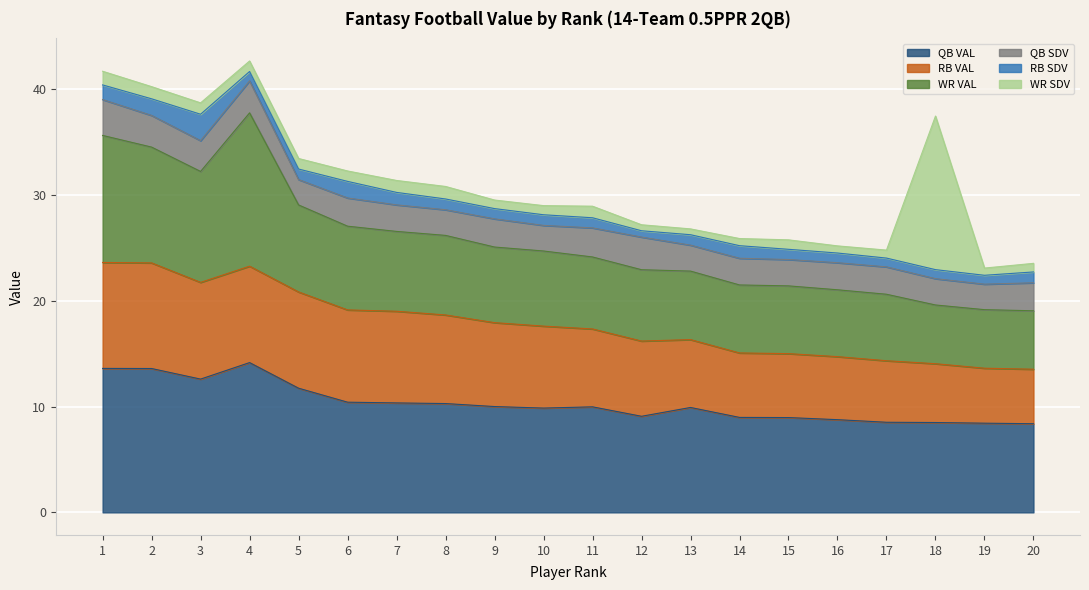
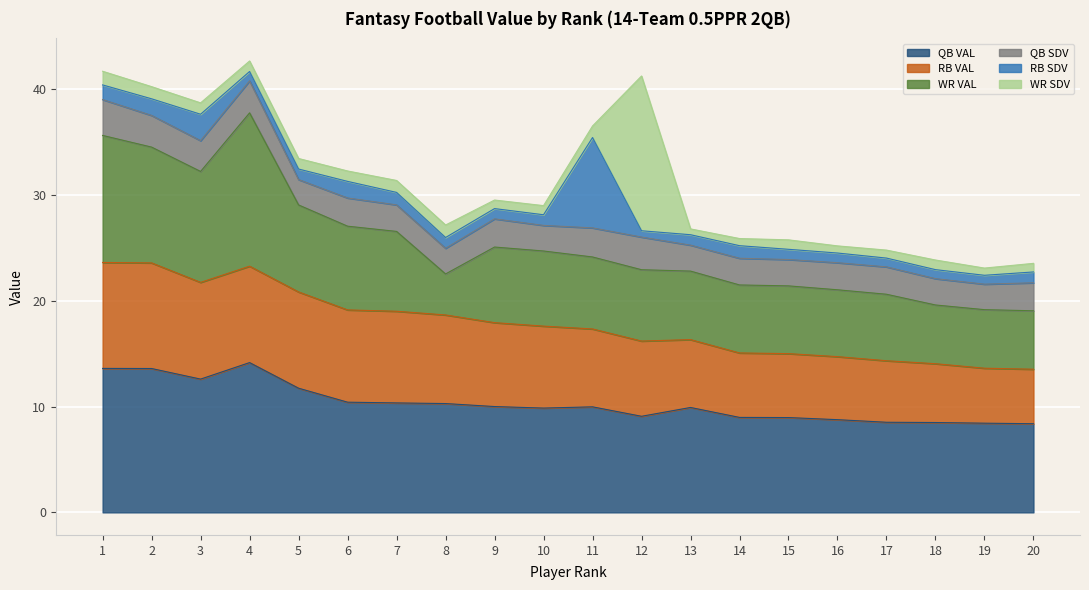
  {
    "QB VAL": {
      "1": 13.6,
      "2": 13.6,
      "3": 12.6,
      "4": 14.2,
      "5": 11.7,
      "6": 10.4,
      "7": 10.3,
      "8": 10.3,
      "9": 10.0,
      "10": 9.9,
      "11": 10.0,
      "12": 9.1,
      "13": 9.9,
      "14": 9.0,
      "15": 9.0,
      "16": 8.8,
      "17": 8.5,
      "18": 8.5,
      "19": 8.4,
      "20": 8.4
    },
    "RB VAL": {
      "1": 10.0,
      "2": 10.0,
      "3": 9.1,
      "4": 9.1,
      "5": 9.1,
      "6": 8.7,
      "7": 8.7,
      "8": 8.4,
      "9": 7.9,
      "10": 7.7,
      "11": 7.4,
      "12": 7.1,
      "13": 6.4,
      "14": 6.1,
      "15": 6.0,
      "16": 6.0,
      "17": 5.8,
      "18": 5.6,
      "19": 5.2,
      "20": 5.1
    },
    "WR VAL": {
      "1": 12.0,
      "2": 10.9,
      "3": 10.5,
      "4": 14.5,
      "5": 8.2,
      "6": 7.9,
      "7": 7.5,
-     "8": 7.5,
+     "8": 3.9,
      "9": 7.1,
      "10": 7.1,
      "11": 6.8,
      "12": 6.7,
      "13": 6.5,
      "14": 6.4,
      "15": 6.4,
      "16": 6.3,
      "17": 6.3,
      "18": 5.5,
      "19": 5.5,
      "20": 5.5
    },
    "QB SDV": {
      "1": 3.4,
      "2": 3.0,
      "3": 2.9,
      "4": 3.0,
      "5": 2.4,
      "6": 2.7,
      "7": 2.5,
      "8": 2.4,
      "9": 2.7,
      "10": 2.4,
      "11": 2.7,
      "12": 3.1,
      "13": 2.4,
      "14": 2.5,
      "15": 2.5,
      "16": 2.6,
      "17": 2.6,
      "18": 2.5,
      "19": 2.4,
      "20": 2.6
    },
    "RB SDV": {
      "1": 1.4,
      "2": 1.6,
      "3": 2.5,
      "4": 0.9,
      "5": 1.0,
      "6": 1.6,
      "7": 1.2,
      "8": 1.0,
      "9": 1.0,
      "10": 1.0,
-     "11": 1.0,
+     "11": 8.5,
      "12": 0.6,
      "13": 1.0,
      "14": 1.2,
      "15": 1.0,
      "16": 0.9,
      "17": 0.8,
      "18": 0.9,
      "19": 0.8,
      "20": 1.0
    },
    "WR SDV": {
      "1": 1.3,
      "2": 1.1,
      "3": 1.1,
      "4": 1.0,
      "5": 1.0,
      "6": 1.0,
      "7": 1.1,
      "8": 1.2,
      "9": 0.8,
      "10": 0.9,
      "11": 1.1,
-     "12": 0.6,
+     "12": 14.6,
      "13": 0.6,
      "14": 0.7,
      "15": 0.9,
      "16": 0.7,
      "17": 0.8,
-     "18": 14.5,
+     "18": 0.9,
      "19": 0.7,
      "20": 0.8
    }
  }
